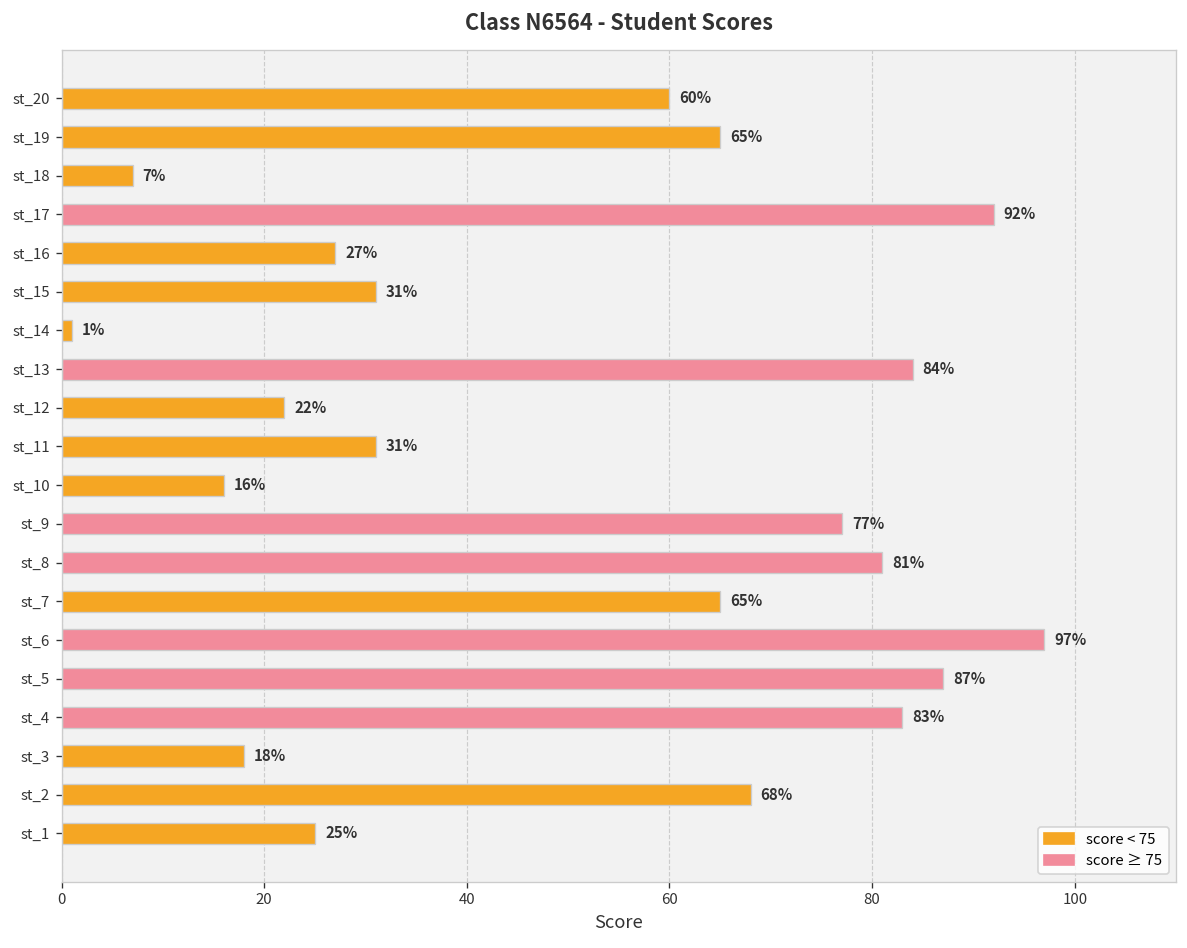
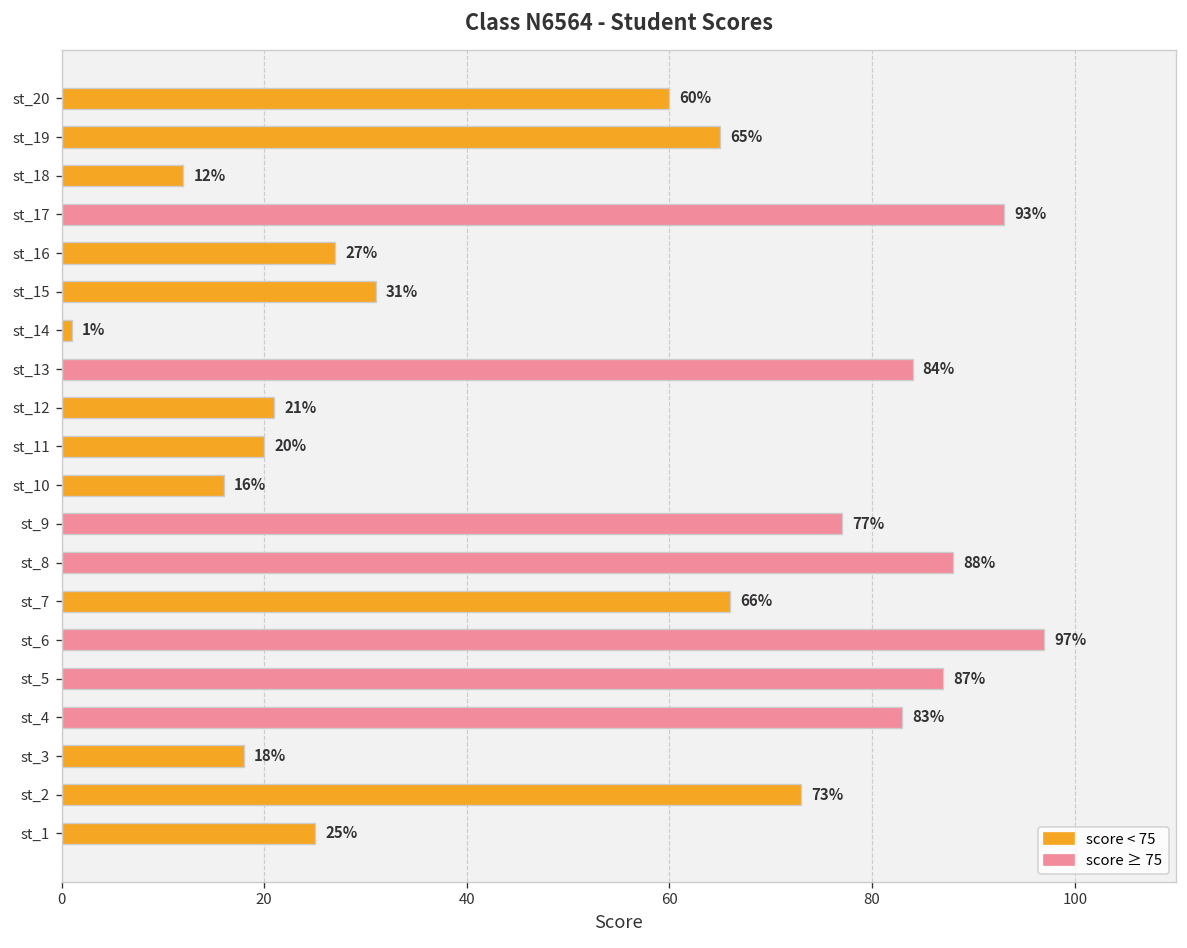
  {
    "st_20": "60%",
    "st_19": "65%",
-   "st_18": "7%",
-   "st_17": "92%",
+   "st_18": "12%",
+   "st_17": "93%",
    "st_16": "27%",
    "st_15": "31%",
    "st_14": "1%",
    "st_13": "84%",
-   "st_12": "22%",
-   "st_11": "31%",
+   "st_12": "21%",
+   "st_11": "20%",
    "st_10": "16%",
    "st_9": "77%",
-   "st_8": "81%",
-   "st_7": "65%",
+   "st_8": "88%",
+   "st_7": "66%",
    "st_6": "97%",
    "st_5": "87%",
    "st_4": "83%",
    "st_3": "18%",
-   "st_2": "68%",
+   "st_2": "73%",
    "st_1": "25%"
  }
